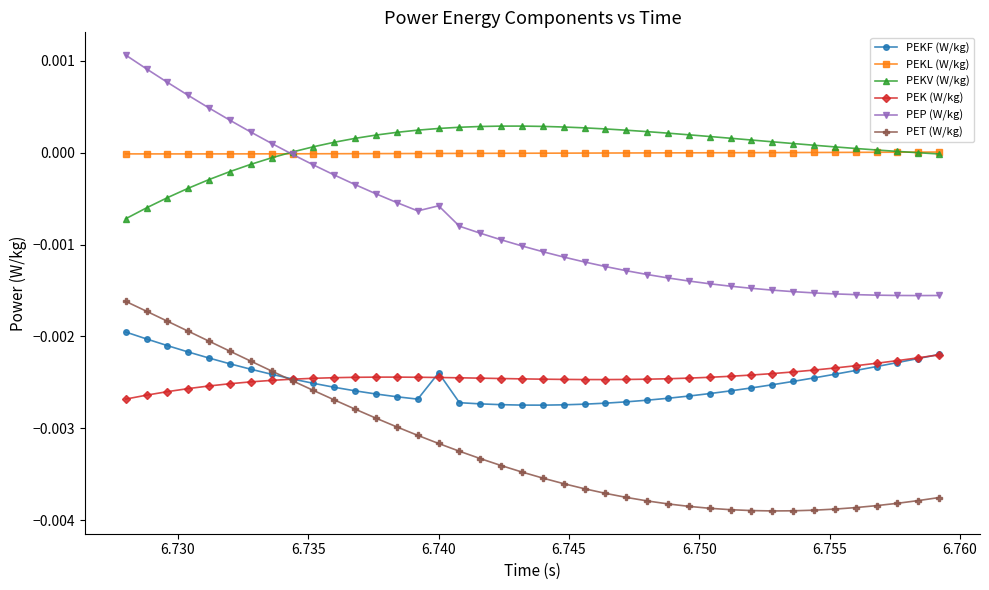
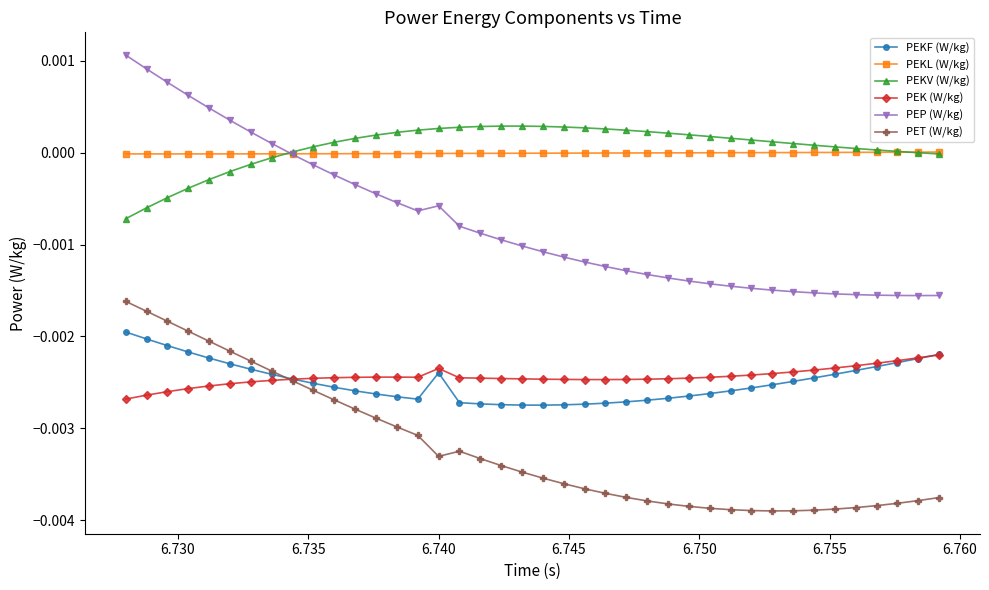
  {
    "PEKF (W/kg)": {
      "6.740": -0.0024
    },
    "PEKL (W/kg)": {
      "6.740": 0.0000
    },
    "PEKV (W/kg)": {
      "6.740": 0.0003
    },
    "PEK (W/kg)": {
-     "6.740": -0.0024
+     "6.740": -0.0023
    },
    "PEP (W/kg)": {
      "6.740": -0.0006
    },
    "PET (W/kg)": {
-     "6.740": -0.0032
+     "6.740": -0.0033
    }
  }
